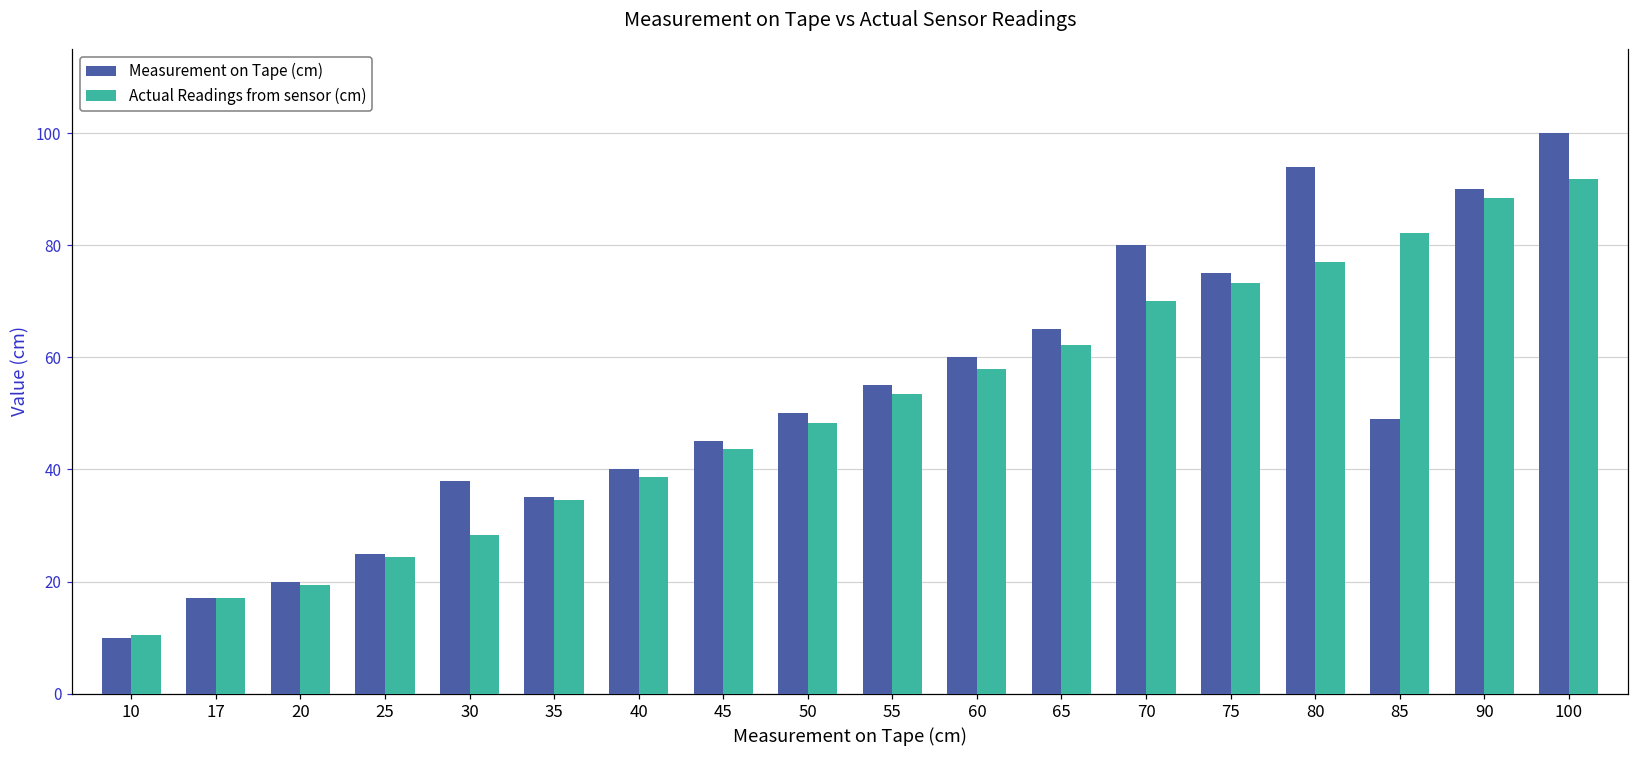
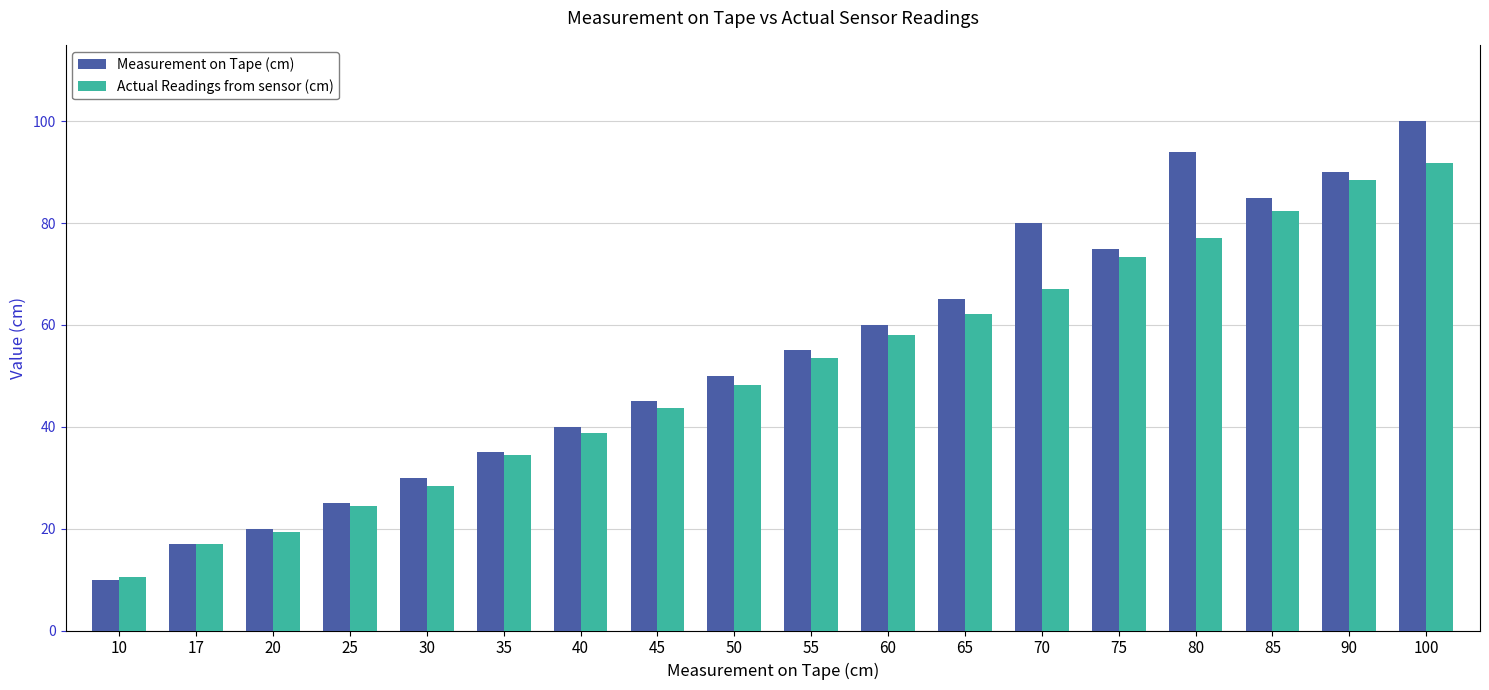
  {
    "Measurement on Tape (cm)": {
      "10": 10,
      "17": 17,
      "20": 20,
      "25": 25,
-     "30": 38,
+     "30": 30,
      "35": 35,
      "40": 40,
      "45": 45,
      "50": 50,
      "55": 55,
      "60": 60,
      "65": 65,
      "70": 80,
      "75": 75,
      "80": 94,
-     "85": 49,
+     "85": 85,
      "90": 90,
      "100": 100
    },
    "Actual Readings from sensor (cm)": {
      "10": 10,
      "17": 17,
      "20": 19,
      "25": 24,
      "30": 28,
      "35": 34,
      "40": 39,
      "45": 44,
      "50": 48,
      "55": 53,
      "60": 58,
      "65": 62,
-     "70": 70,
+     "70": 67,
      "75": 73,
      "80": 77,
      "85": 82,
      "90": 88,
      "100": 92
    }
  }
